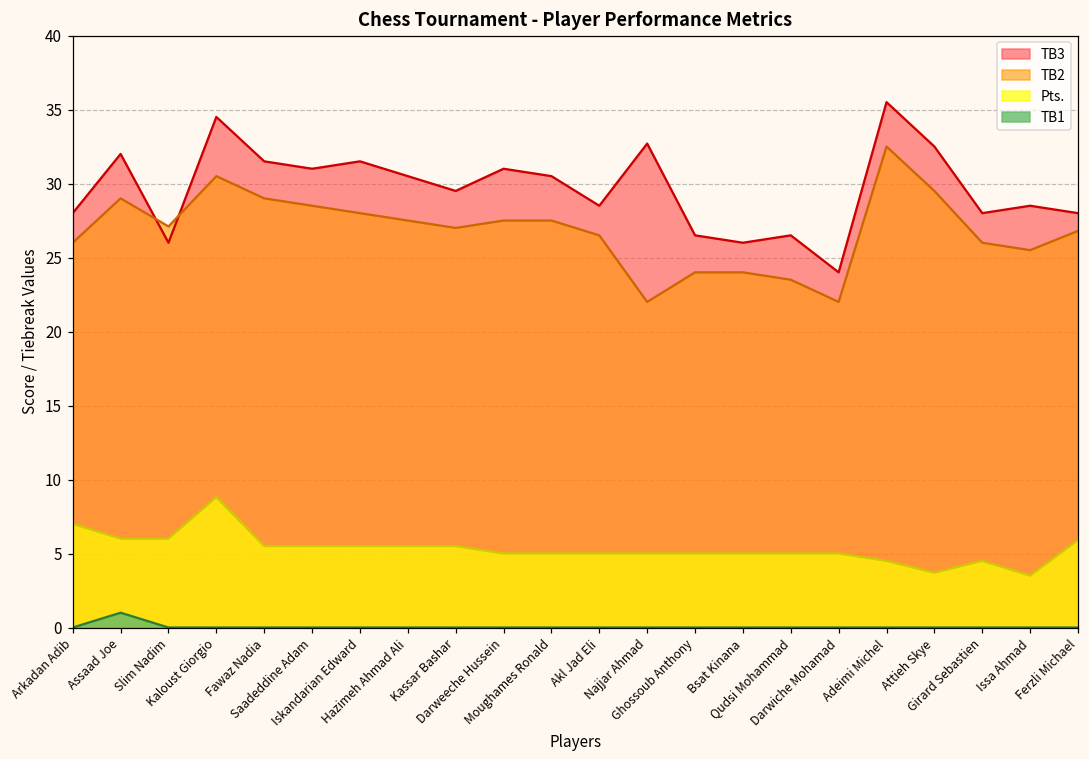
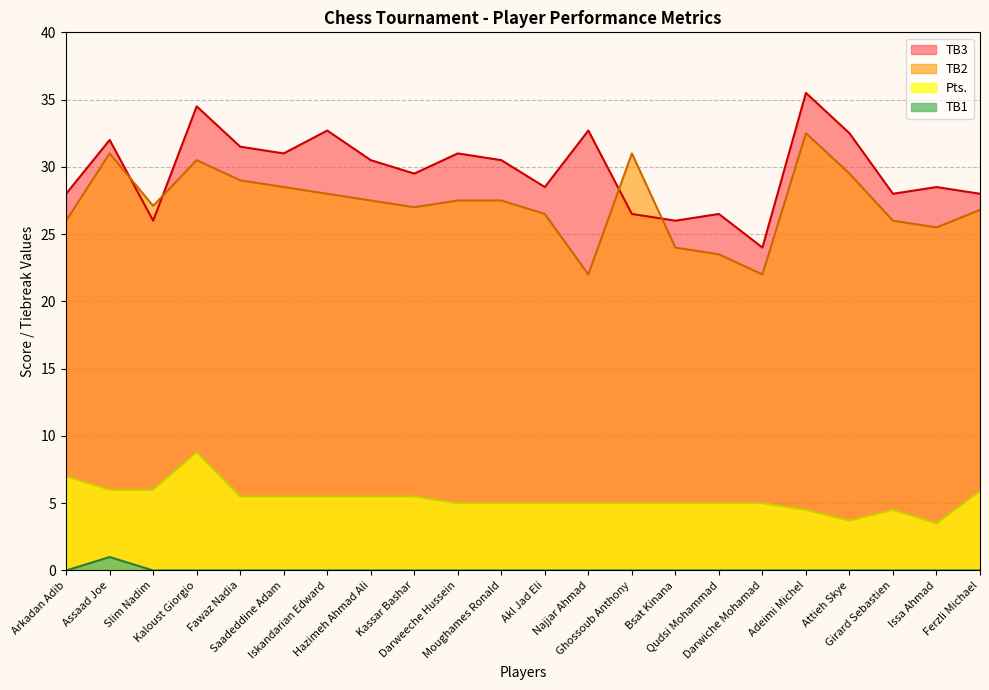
  {
    "TB3": {
      "Arkadan Adib": 28.0,
      "Assaad Joe": 32.0,
      "Slim Nadim": 26.0,
      "Kaloust Giorgio": 34.5,
      "Fawaz Nadia": 31.5,
      "Saadeddine Adam": 31.0,
-     "Iskandarian Edward": 31.5,
+     "Iskandarian Edward": 32.7,
      "Hazimeh Ahmad Ali": 30.5,
      "Kassar Bashar": 29.5,
      "Darweeche Hussein": 31.0,
      "Moughames Ronald": 30.5,
      "Akl Jad Eli": 28.5,
      "Najjar Ahmad": 32.7,
      "Ghossoub Anthony": 26.5,
      "Bsat Kinana": 26.0,
      "Qudsi Mohammad": 26.5,
      "Darwiche Mohamad": 24.0,
      "Adeimi Michel": 35.5,
      "Attieh Skye": 32.5,
      "Girard Sebastien": 28.0,
      "Issa Ahmad": 28.5,
      "Ferzli Michael": 28.0
    },
    "TB2": {
      "Arkadan Adib": 26,
-     "Assaad Joe": 29,
+     "Assaad Joe": 31,
      "Slim Nadim": 27,
      "Kaloust Giorgio": 30.5,
      "Fawaz Nadia": 29,
      "Saadeddine Adam": 28.5,
      "Iskandarian Edward": 28,
      "Hazimeh Ahmad Ali": 27.5,
      "Kassar Bashar": 27,
      "Darweeche Hussein": 27.5,
      "Moughames Ronald": 27.5,
      "Akl Jad Eli": 26.5,
      "Najjar Ahmad": 22,
-     "Ghossoub Anthony": 24,
+     "Ghossoub Anthony": 31,
      "Bsat Kinana": 24,
      "Qudsi Mohammad": 23.5,
      "Darwiche Mohamad": 22,
      "Adeimi Michel": 32.5,
      "Attieh Skye": 29.5,
      "Girard Sebastien": 26,
      "Issa Ahmad": 25.5,
      "Ferzli Michael": 26.8
    },
    "Pts.": {
      "Arkadan Adib": 7.0,
      "Assaad Joe": 6.0,
      "Slim Nadim": 6.0,
      "Kaloust Giorgio": 8.8,
      "Fawaz Nadia": 5.5,
      "Saadeddine Adam": 5.5,
      "Iskandarian Edward": 5.5,
      "Hazimeh Ahmad Ali": 5.5,
      "Kassar Bashar": 5.5,
      "Darweeche Hussein": 5.0,
      "Moughames Ronald": 5.0,
      "Akl Jad Eli": 5.0,
      "Najjar Ahmad": 5.0,
      "Ghossoub Anthony": 5.0,
      "Bsat Kinana": 5.0,
      "Qudsi Mohammad": 5.0,
      "Darwiche Mohamad": 5.0,
      "Adeimi Michel": 4.5,
      "Attieh Skye": 3.7,
      "Girard Sebastien": 4.5,
      "Issa Ahmad": 3.5,
      "Ferzli Michael": 5.9
    },
    "TB1": {
      "Arkadan Adib": 0.0,
      "Assaad Joe": 1.0,
      "Slim Nadim": 0.0,
      "Kaloust Giorgio": 0.0,
      "Fawaz Nadia": 0.0,
      "Saadeddine Adam": 0.0,
      "Iskandarian Edward": 0.0,
      "Hazimeh Ahmad Ali": 0.0,
      "Kassar Bashar": 0.0,
      "Darweeche Hussein": 0.0,
      "Moughames Ronald": 0.0,
      "Akl Jad Eli": 0.0,
      "Najjar Ahmad": 0.0,
      "Ghossoub Anthony": 0.0,
      "Bsat Kinana": 0.0,
      "Qudsi Mohammad": 0.0,
      "Darwiche Mohamad": 0.0,
      "Adeimi Michel": 0.0,
      "Attieh Skye": 0.0,
      "Girard Sebastien": 0.0,
      "Issa Ahmad": 0.0,
      "Ferzli Michael": 0.0
    }
  }
